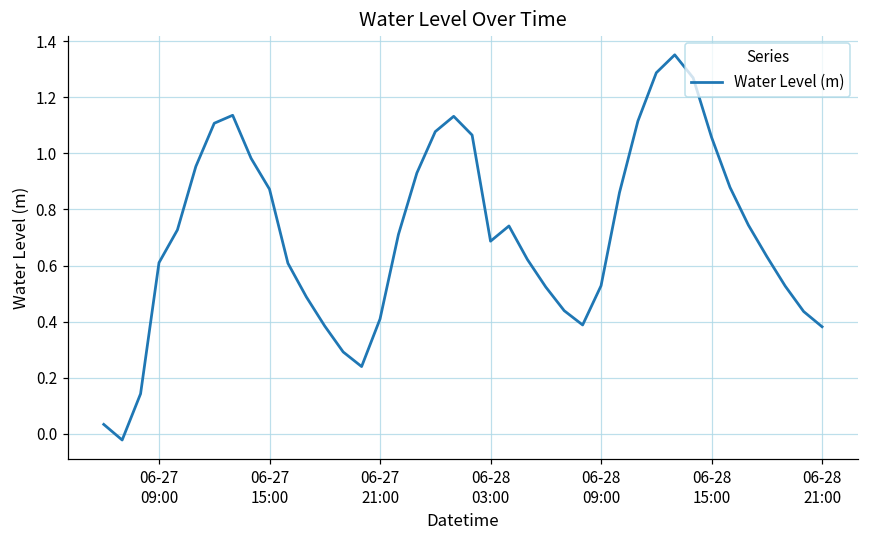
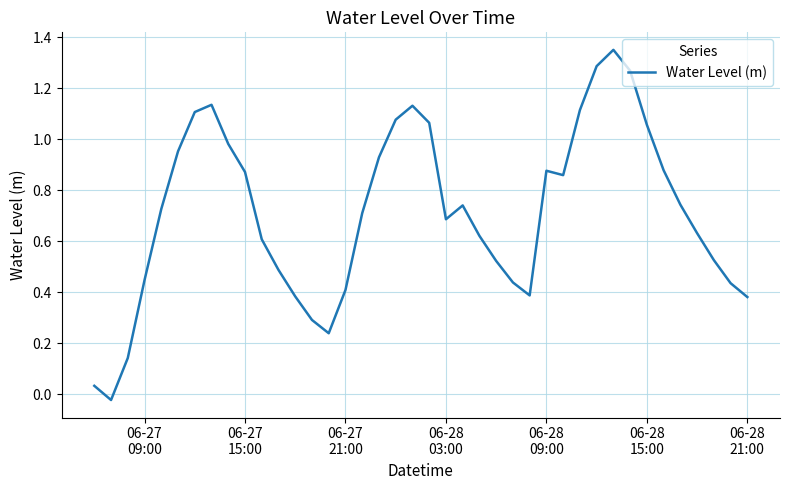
  {
-   "06-27 09:00": 0.61,
+   "06-27 09:00": 0.45,
    "06-27 15:00": 0.87,
    "06-27 21:00": 0.41,
    "06-28 03:00": 0.69,
-   "06-28 09:00": 0.53,
+   "06-28 09:00": 0.88,
    "06-28 15:00": 1.06,
    "06-28 21:00": 0.38
  }
